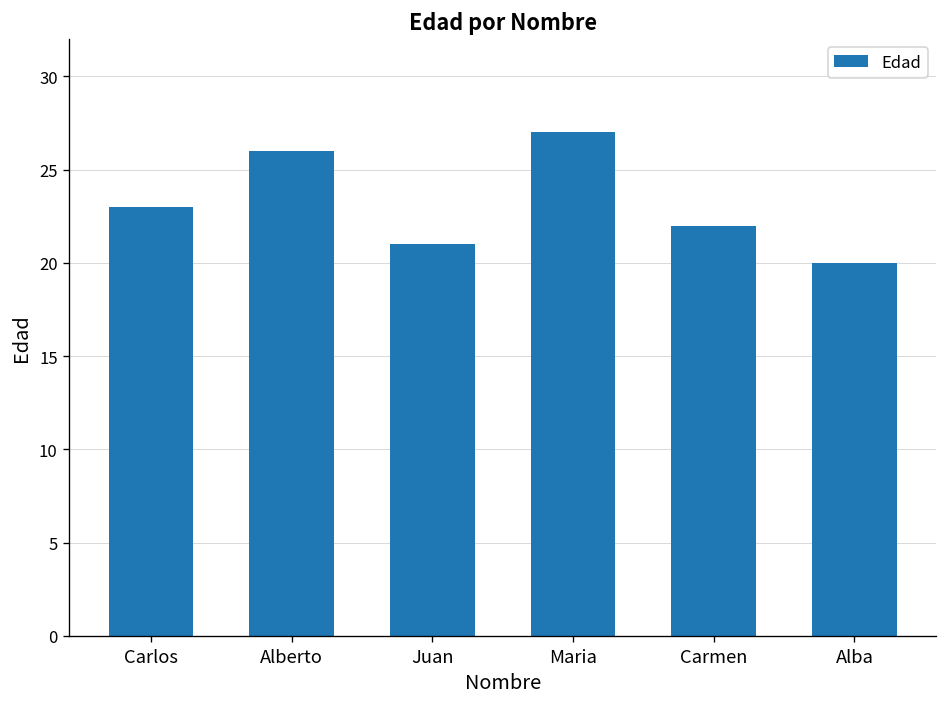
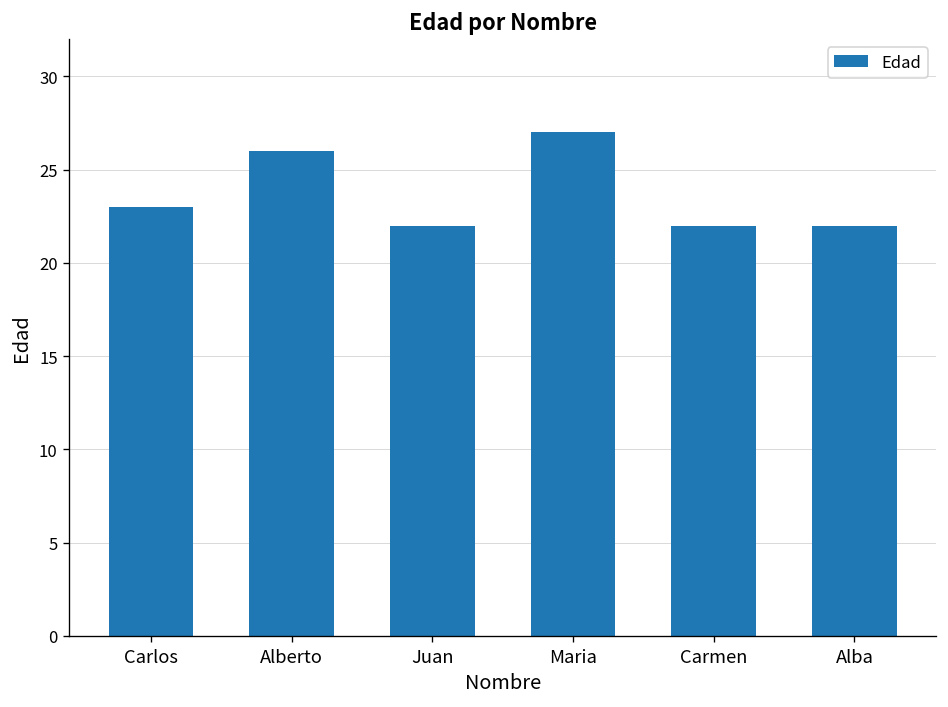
  {
    "Carlos": 23,
    "Alberto": 26,
-   "Juan": 21,
+   "Juan": 22,
    "Maria": 27,
    "Carmen": 22,
-   "Alba": 20
+   "Alba": 22
  }
